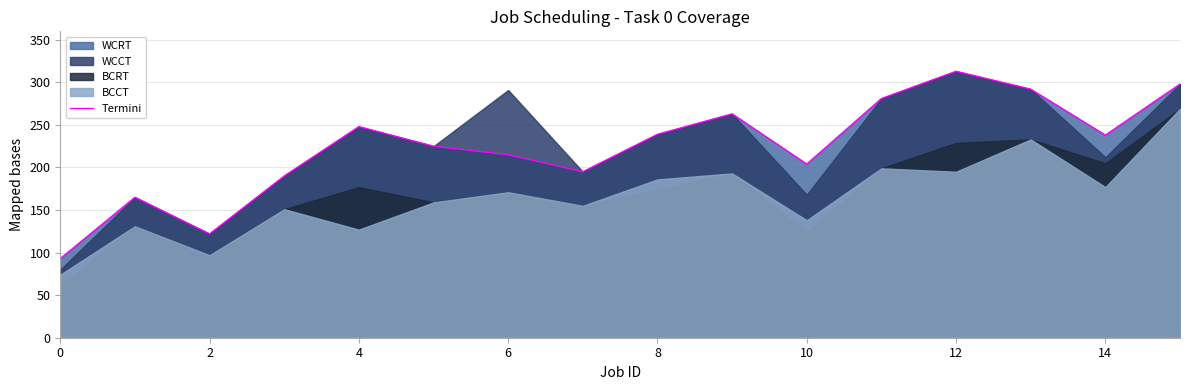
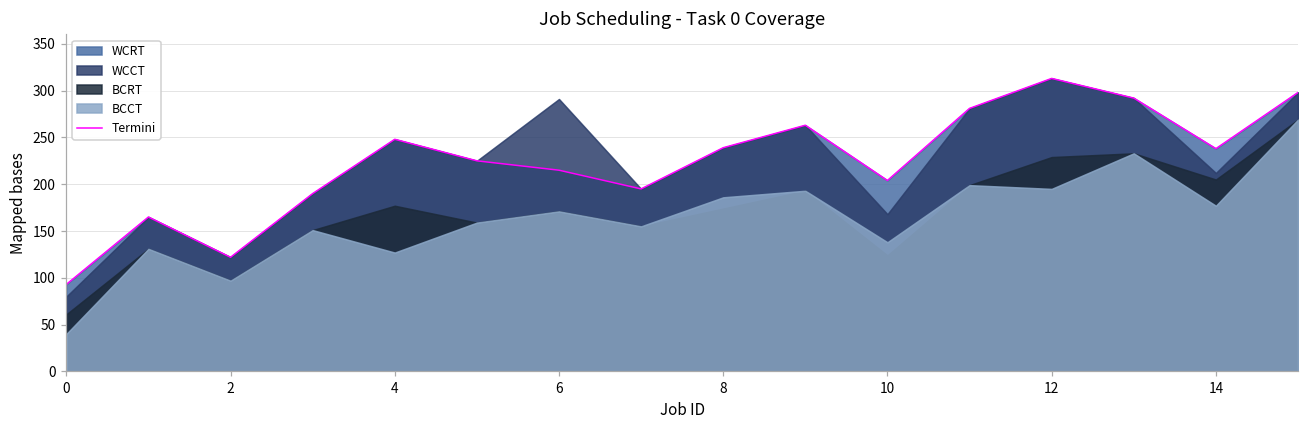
  {
    "WCRT": {
      "0": 90,
      "6": 220,
      "10": 200,
      "14": 240
    },
    "BCCT": {
-     "0": 70,
+     "0": 40,
      "4": 130,
      "8": 190,
      "10": 140,
      "12": 200,
      "14": 180
    }
  }
